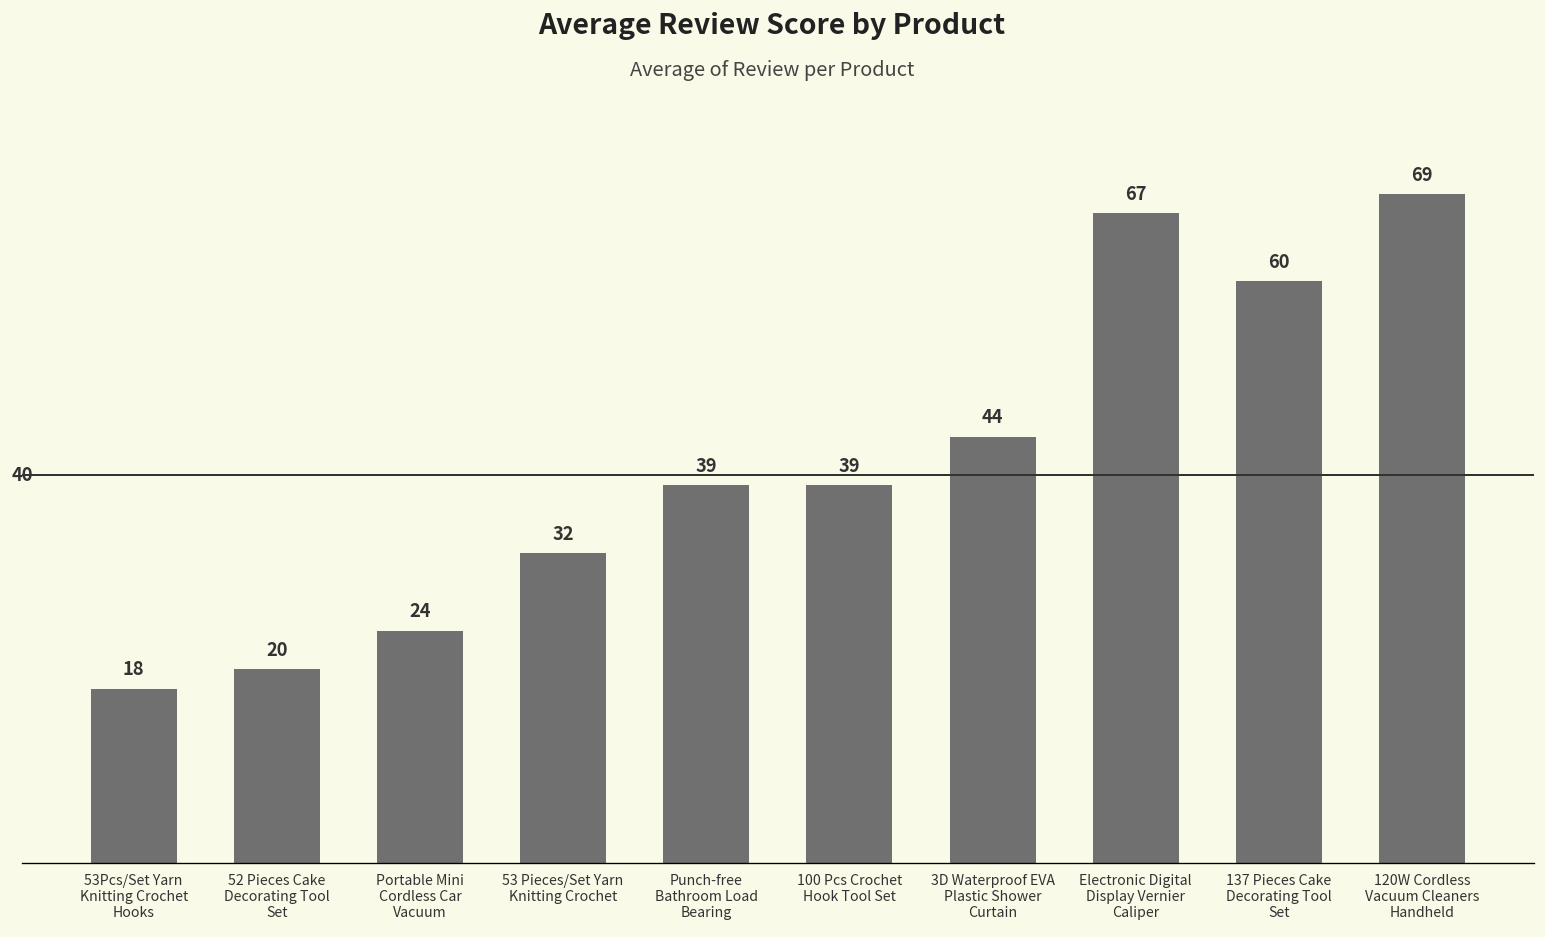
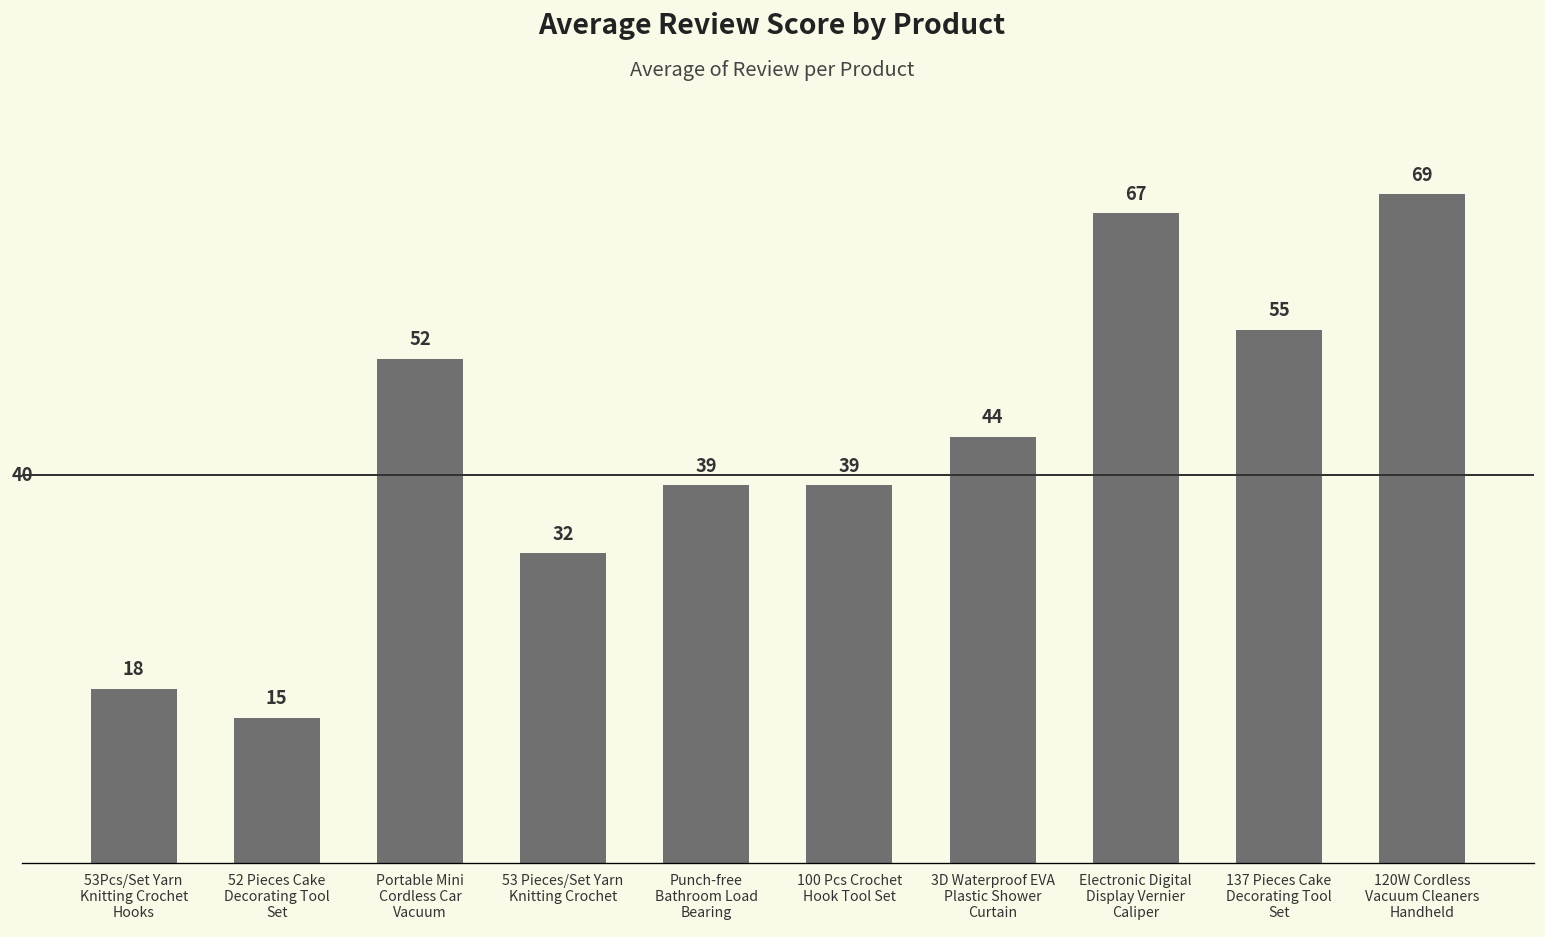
  {
    "53Pcs/Set Yarn Knitting Crochet Hooks": 18,
-   "52 Pieces Cake Decorating Tool Set": 20,
-   "Portable Mini Cordless Car Vacuum": 24,
+   "52 Pieces Cake Decorating Tool Set": 15,
+   "Portable Mini Cordless Car Vacuum": 52,
    "53 Pieces/Set Yarn Knitting Crochet": 32,
    "Punch-free Bathroom Load Bearing": 39,
    "100 Pcs Crochet Hook Tool Set": 39,
    "3D Waterproof EVA Plastic Shower Curtain": 44,
    "Electronic Digital Display Vernier Caliper": 67,
-   "137 Pieces Cake Decorating Tool Set": 60,
+   "137 Pieces Cake Decorating Tool Set": 55,
    "120W Cordless Vacuum Cleaners Handheld": 69
  }
